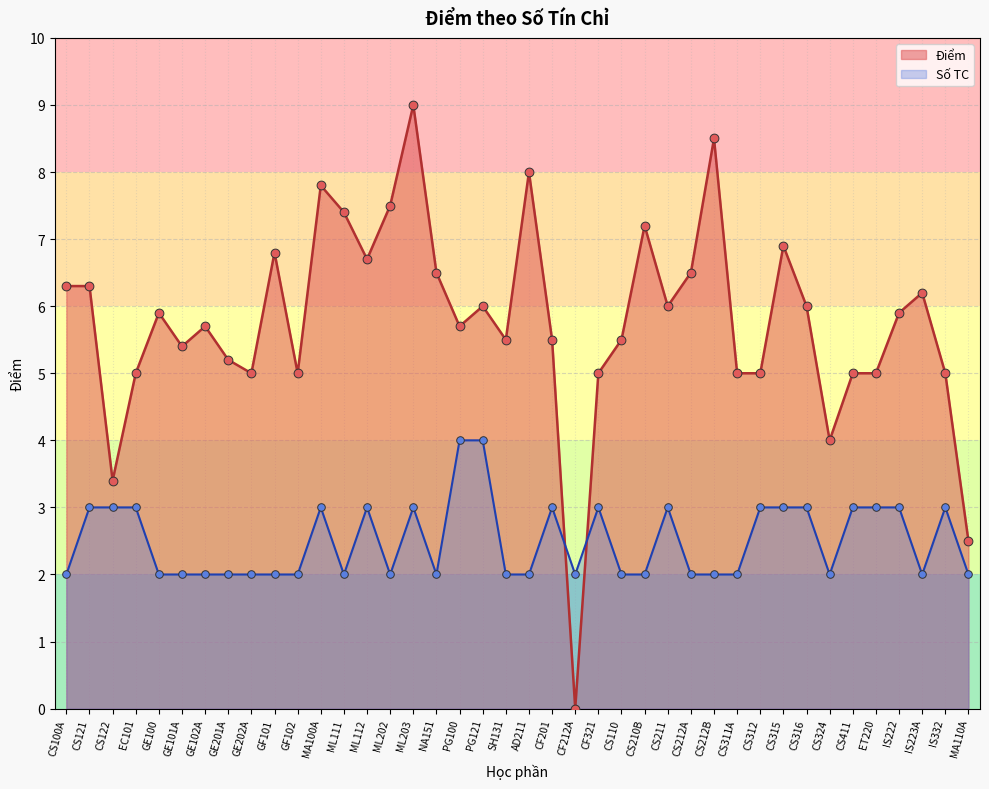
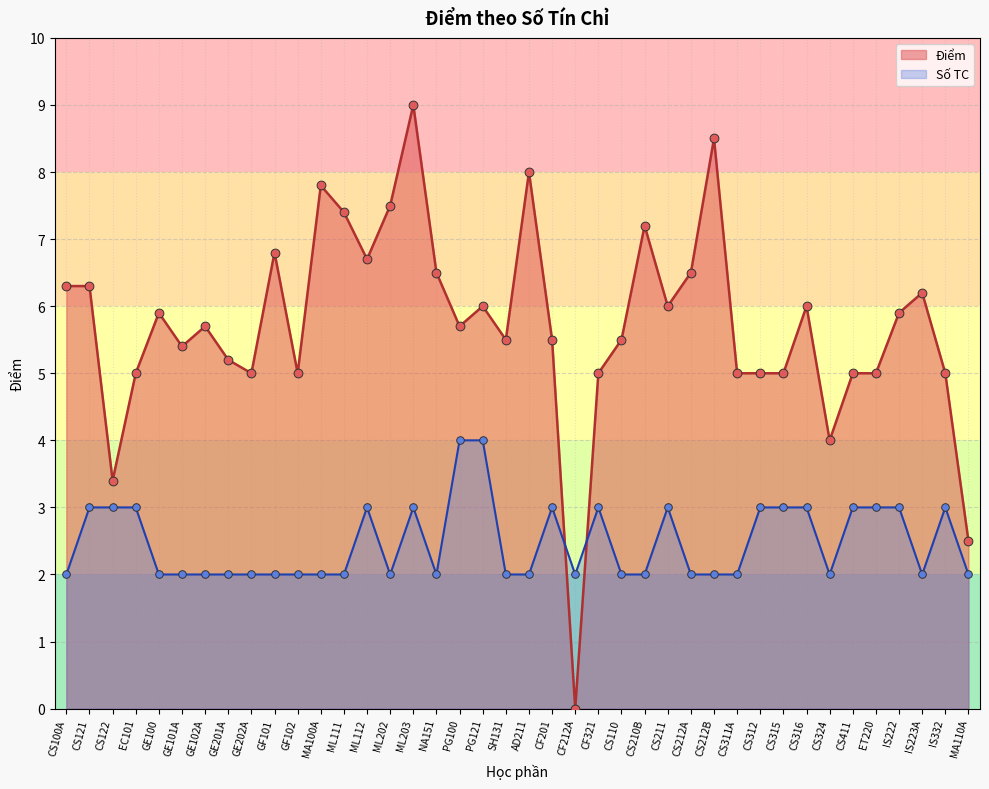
  {
    "Điểm": {
      "CS100A": 6.3,
      "CS121": 6.3,
      "CS122": 3.4,
      "EC101": 5.0,
      "GE100": 5.9,
      "GE101A": 5.4,
      "GE102A": 5.7,
      "GE201A": 5.2,
      "GE202A": 5.0,
      "GF101": 6.8,
      "GF102": 5.0,
      "MA100A": 7.8,
      "ML111": 7.4,
      "ML112": 6.7,
      "ML202": 7.5,
      "ML203": 9.0,
      "NA151": 6.5,
      "PG100": 5.7,
      "PG121": 6.0,
      "SH131": 5.5,
      "AD211": 8.0,
      "CF201": 5.5,
      "CF212A": 0.0,
      "CF321": 5.0,
      "CS110": 5.5,
      "CS210B": 7.2,
      "CS211": 6.0,
      "CS212A": 6.5,
      "CS212B": 8.5,
      "CS311A": 5.0,
      "CS312": 5.0,
-     "CS315": 6.9,
+     "CS315": 5.0,
      "CS316": 6.0,
      "CS324": 4.0,
      "CS411": 5.0,
      "ET220": 5.0,
      "IS222": 5.9,
      "IS223A": 6.2,
      "IS332": 5.0,
      "MA110A": 2.5
    },
    "Số TC": {
      "CS100A": 2,
      "CS121": 3,
      "CS122": 3,
      "EC101": 3,
      "GE100": 2,
      "GE101A": 2,
      "GE102A": 2,
      "GE201A": 2,
      "GE202A": 2,
      "GF101": 2,
      "GF102": 2,
-     "MA100A": 3,
+     "MA100A": 2,
      "ML111": 2,
      "ML112": 3,
      "ML202": 2,
      "ML203": 3,
      "NA151": 2,
      "PG100": 4,
      "PG121": 4,
      "SH131": 2,
      "AD211": 2,
      "CF201": 3,
      "CF212A": 2,
      "CF321": 3,
      "CS110": 2,
      "CS210B": 2,
      "CS211": 3,
      "CS212A": 2,
      "CS212B": 2,
      "CS311A": 2,
      "CS312": 3,
      "CS315": 3,
      "CS316": 3,
      "CS324": 2,
      "CS411": 3,
      "ET220": 3,
      "IS222": 3,
      "IS223A": 2,
      "IS332": 3,
      "MA110A": 2
    }
  }
